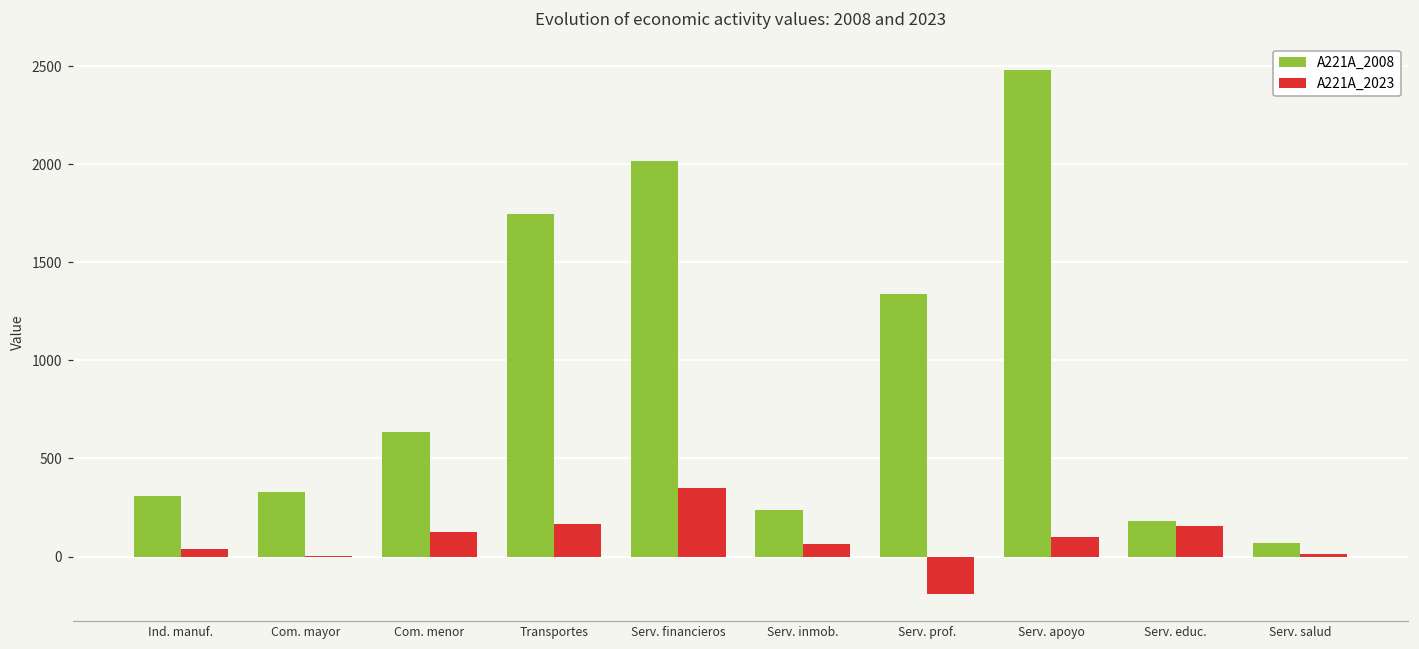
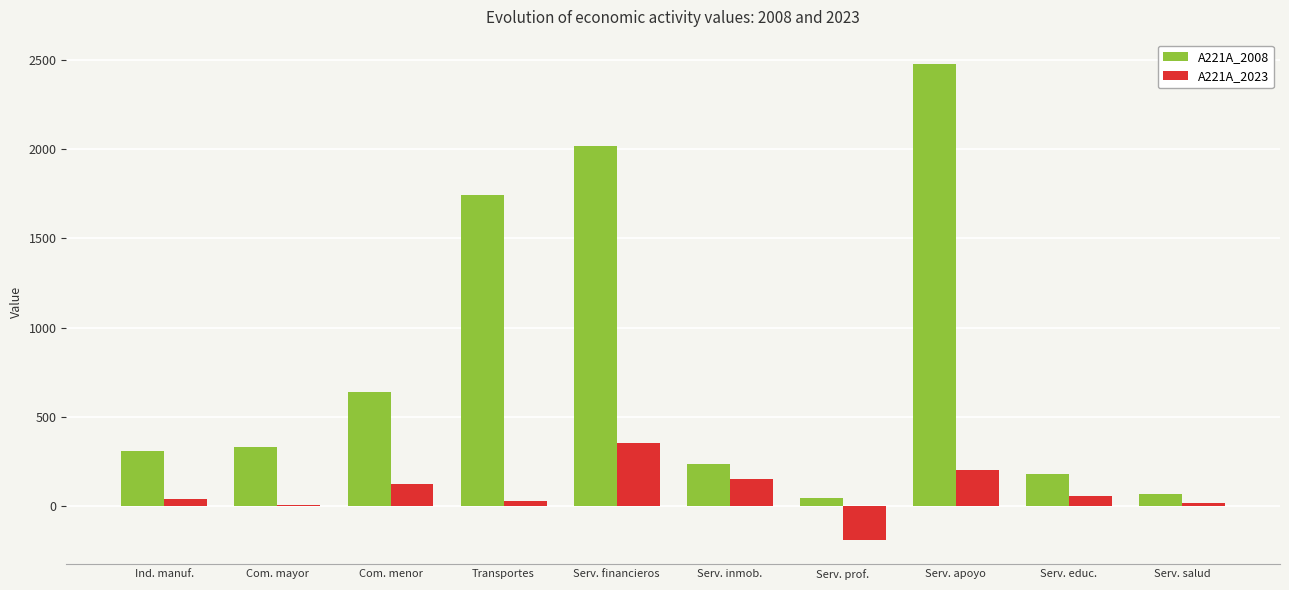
  {
    "A221A_2008": {
      "Ind. manuf.": 310,
      "Com. mayor": 330,
      "Com. menor": 640,
      "Transportes": 1740,
      "Serv. financieros": 2020,
      "Serv. inmob.": 240,
-     "Serv. prof.": 1340,
+     "Serv. prof.": 40,
      "Serv. apoyo": 2480,
      "Serv. educ.": 180,
      "Serv. salud": 70
    },
    "A221A_2023": {
      "Ind. manuf.": 40,
      "Com. menor": 130,
-     "Transportes": 170,
+     "Transportes": 30,
      "Serv. financieros": 350,
-     "Serv. inmob.": 60,
+     "Serv. inmob.": 150,
      "Serv. prof.": -190,
-     "Serv. apoyo": 100,
-     "Serv. educ.": 160,
+     "Serv. apoyo": 200,
+     "Serv. educ.": 60,
      "Serv. salud": 10
    }
  }
